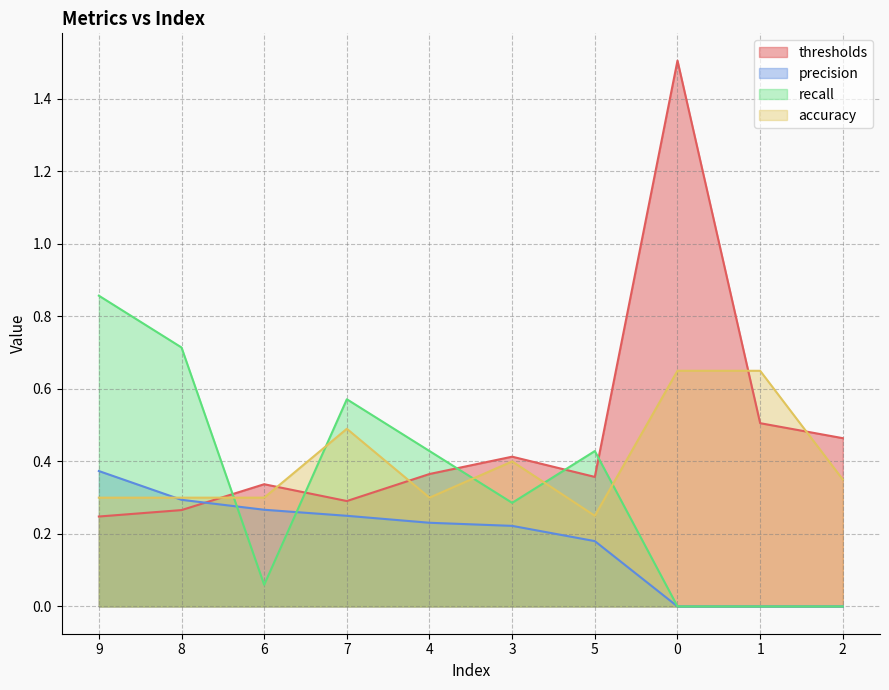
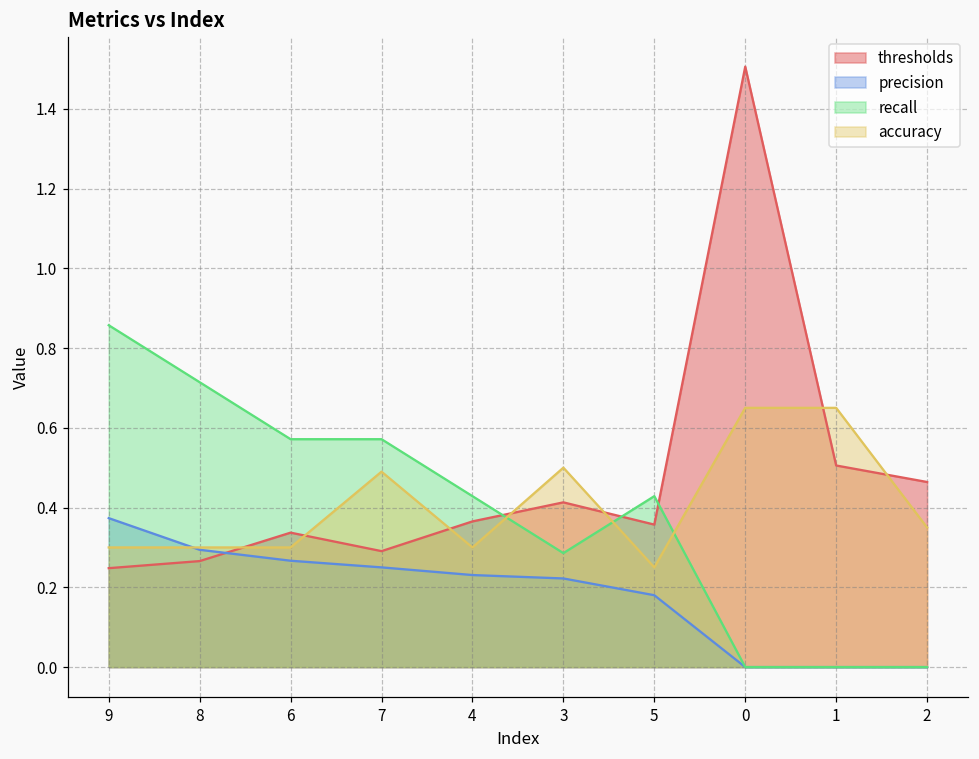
  {
    "thresholds": {
      "9": 0.25,
      "8": 0.27,
      "6": 0.34,
      "7": 0.29,
      "4": 0.37,
      "3": 0.41,
      "5": 0.36,
      "0": 1.51,
      "1": 0.51,
      "2": 0.46
    },
    "precision": {
      "9": 0.37,
      "6": 0.27,
      "7": 0.25,
      "4": 0.23,
      "3": 0.22,
      "5": 0.18
    },
    "recall": {
      "9": 0.86,
      "8": 0.71,
-     "6": 0.06,
+     "6": 0.57,
      "7": 0.57,
      "4": 0.43,
      "3": 0.29,
      "5": 0.43
    },
    "accuracy": {
      "9": 0.3,
      "6": 0.3,
      "7": 0.49,
      "4": 0.3,
-     "3": 0.4,
+     "3": 0.5,
      "5": 0.25,
      "0": 0.65,
      "1": 0.65,
      "2": 0.35
    }
  }
